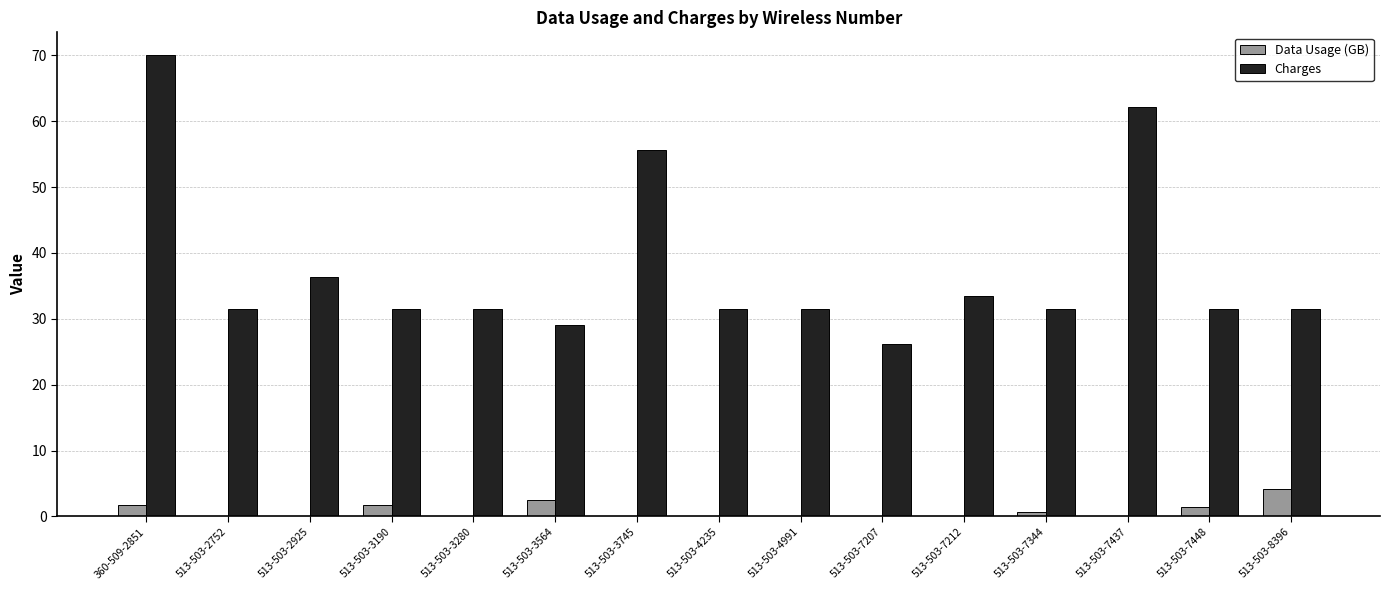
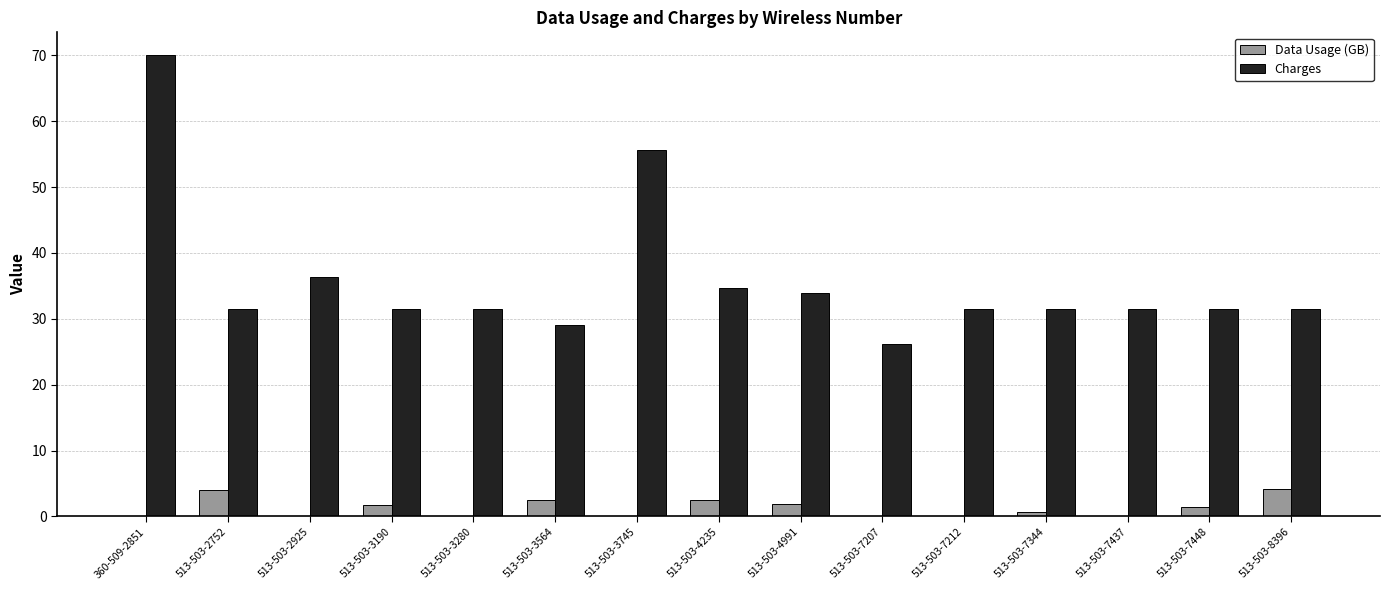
  {
    "Data Usage (GB)": {
-     "360-509-2851": 2,
-     "513-503-2752": 0,
+     "360-509-2851": 0,
+     "513-503-2752": 4,
      "513-503-3190": 2,
      "513-503-3564": 3,
-     "513-503-4235": 0,
-     "513-503-4991": 0,
+     "513-503-4235": 3,
+     "513-503-4991": 2,
      "513-503-7344": 1,
      "513-503-7448": 1,
      "513-503-8396": 4
    },
    "Charges": {
      "360-509-2851": 70,
      "513-503-2752": 32,
      "513-503-2925": 36,
      "513-503-3190": 32,
      "513-503-3280": 32,
      "513-503-3564": 29,
      "513-503-3745": 56,
-     "513-503-4235": 32,
-     "513-503-4991": 32,
+     "513-503-4235": 35,
+     "513-503-4991": 34,
      "513-503-7207": 26,
-     "513-503-7212": 34,
+     "513-503-7212": 32,
      "513-503-7344": 32,
-     "513-503-7437": 62,
+     "513-503-7437": 32,
      "513-503-7448": 32,
      "513-503-8396": 32
    }
  }
